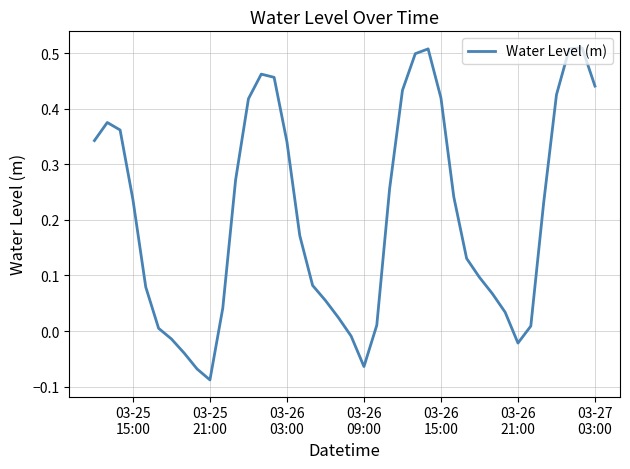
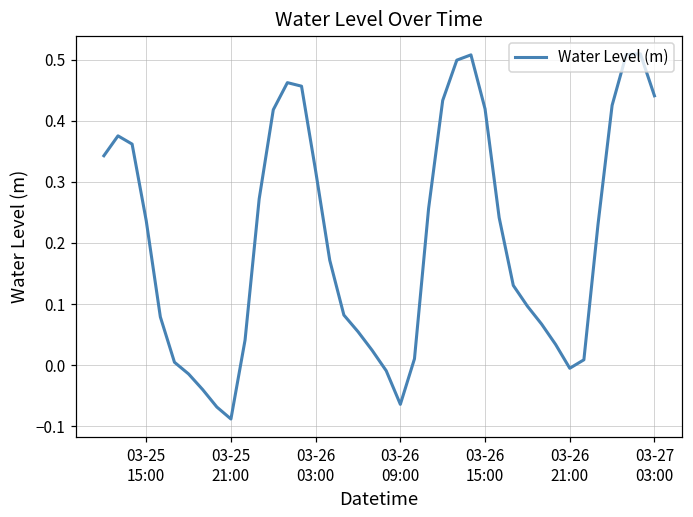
  {
    "03-25 15:00": 0.24,
    "03-25 21:00": -0.09,
-   "03-26 03:00": 0.34,
+   "03-26 03:00": 0.32,
    "03-26 09:00": -0.06,
    "03-26 15:00": 0.42,
-   "03-26 21:00": -0.02,
+   "03-26 21:00": 0.00,
    "03-27 03:00": 0.44
  }
